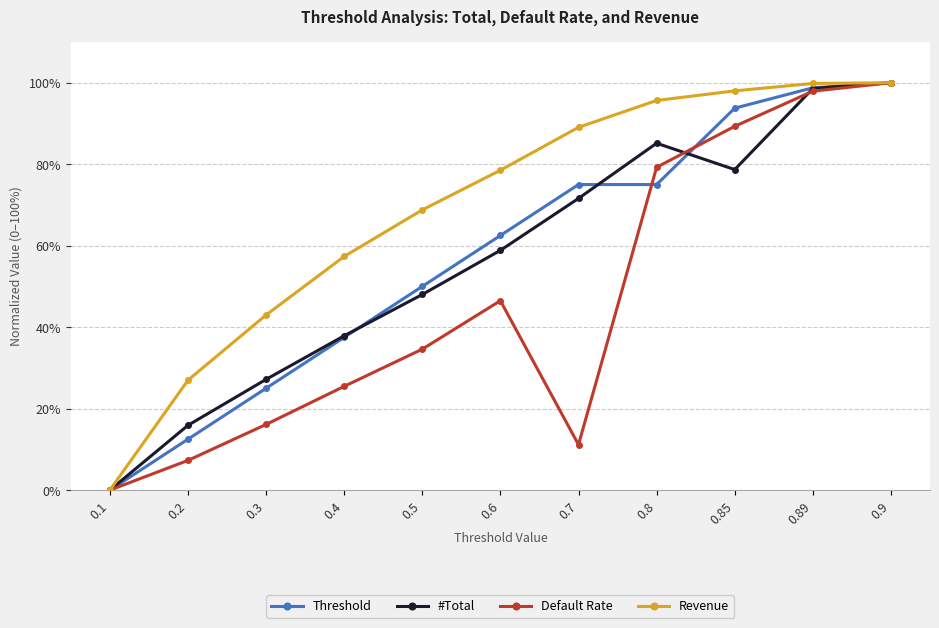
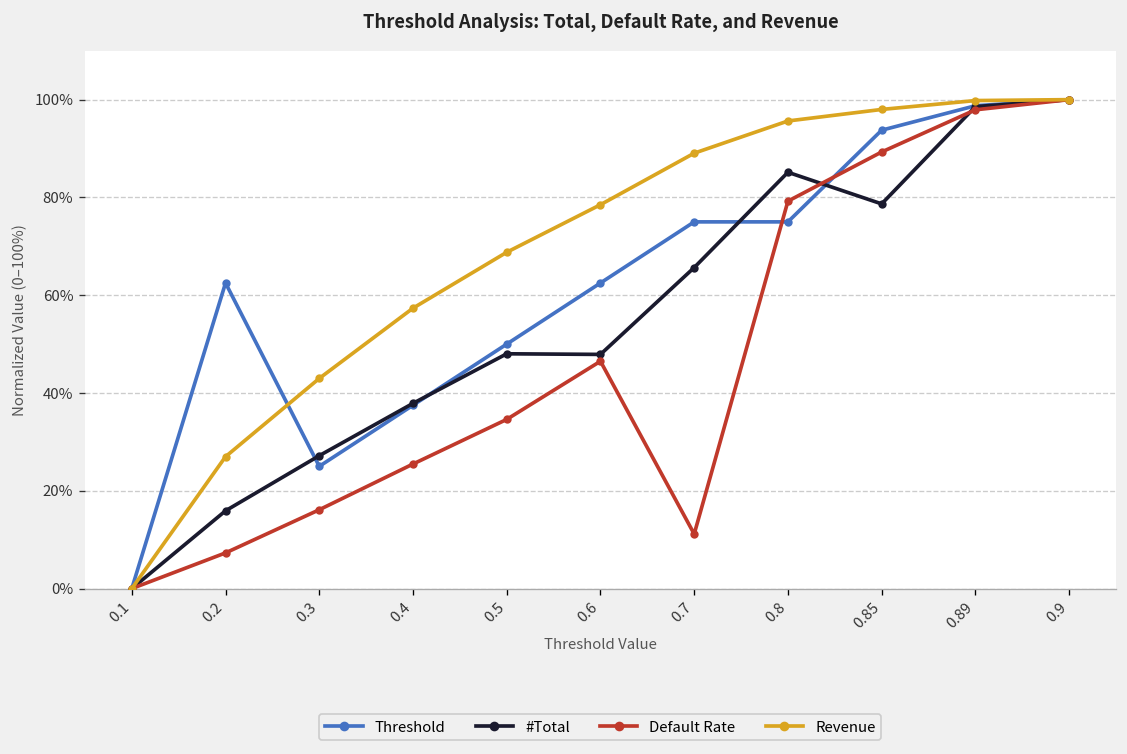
  {
    "Threshold": {
-     "0.2": "13%",
+     "0.2": "63%",
      "0.3": "25%",
      "0.5": "50%",
      "0.6": "63%",
      "0.7": "75%",
      "0.8": "75%",
      "0.85": "94%"
    },
    "#Total": {
      "0.2": "16%",
      "0.3": "27%",
      "0.5": "48%",
-     "0.6": "59%",
-     "0.7": "72%",
+     "0.6": "48%",
+     "0.7": "66%",
      "0.8": "85%",
      "0.85": "79%"
    },
    "Default Rate": {
      "0.2": "7%",
      "0.3": "16%",
      "0.4": "25%",
      "0.5": "35%",
      "0.6": "46%",
      "0.7": "11%",
      "0.8": "79%",
      "0.85": "89%",
      "0.89": "98%"
    },
    "Revenue": {
      "0.2": "27%",
      "0.3": "43%",
      "0.4": "57%",
      "0.5": "69%",
      "0.6": "79%",
      "0.7": "89%",
      "0.8": "96%",
      "0.85": "98%",
      "0.89": "100%"
    }
  }
